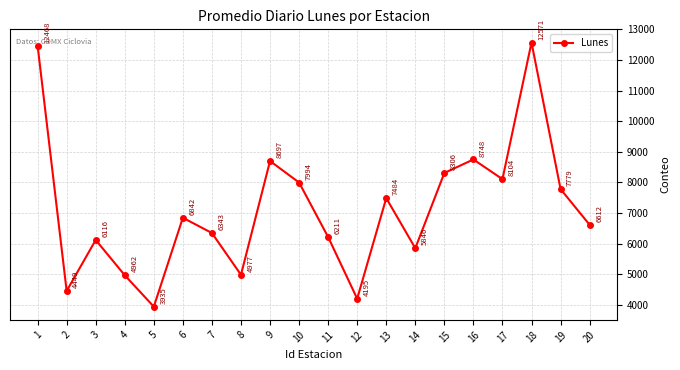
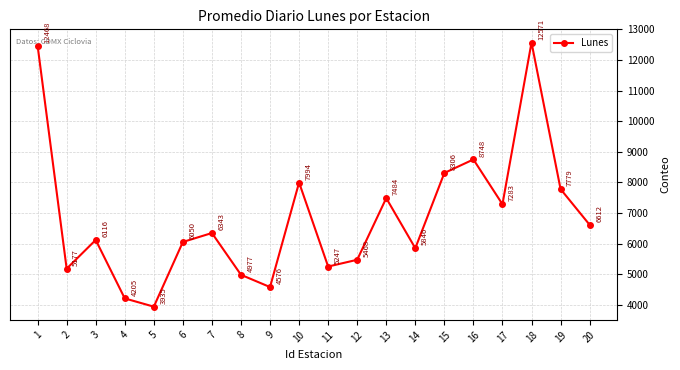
  {
-   "2": 4449,
+   "2": 5177,
    "3": 6116,
-   "4": 4962,
+   "4": 4205,
    "5": 3935,
-   "6": 6842,
+   "6": 6050,
    "7": 6343,
    "8": 4977,
-   "9": 8697,
+   "9": 4576,
    "10": 7994,
-   "11": 6211,
-   "12": 4195,
+   "11": 5247,
+   "12": 5468,
    "13": 7484,
    "14": 5846,
    "15": 8306,
    "16": 8748,
-   "17": 8104,
+   "17": 7283,
    "18": 12571,
    "19": 7779,
    "20": 6612
  }
